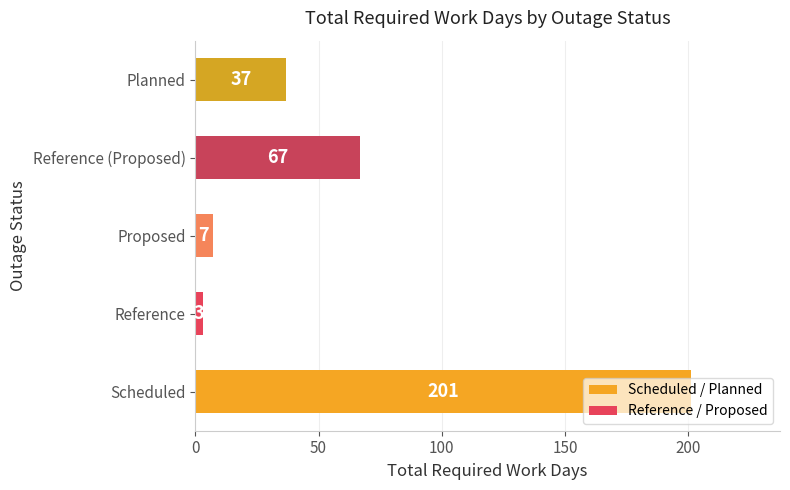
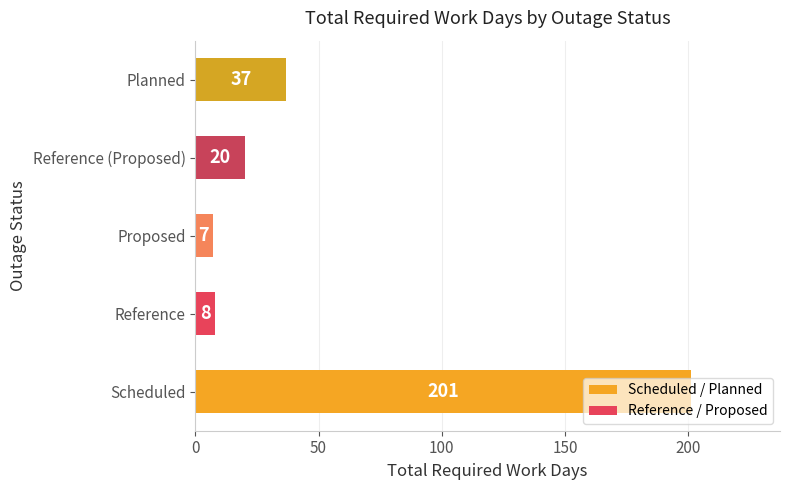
  {
    "Planned": 37,
-   "Reference (Proposed)": 67,
+   "Reference (Proposed)": 20,
    "Proposed": 7,
-   "Reference": 3
+   "Reference": 8
  }
